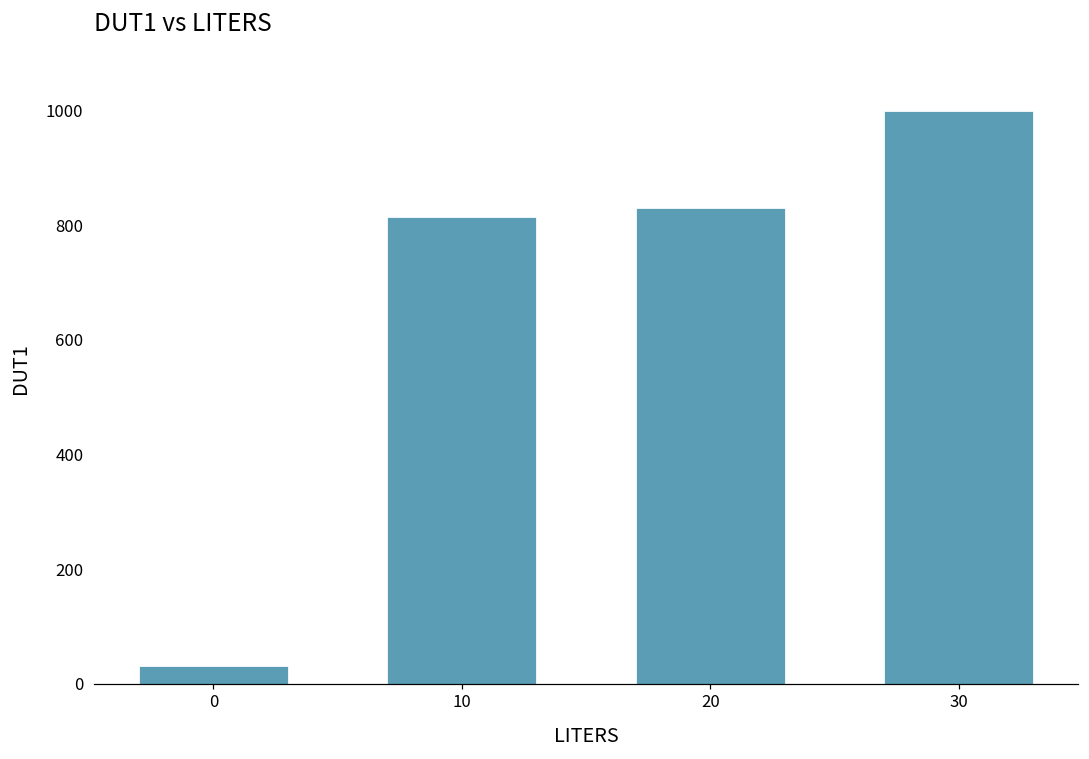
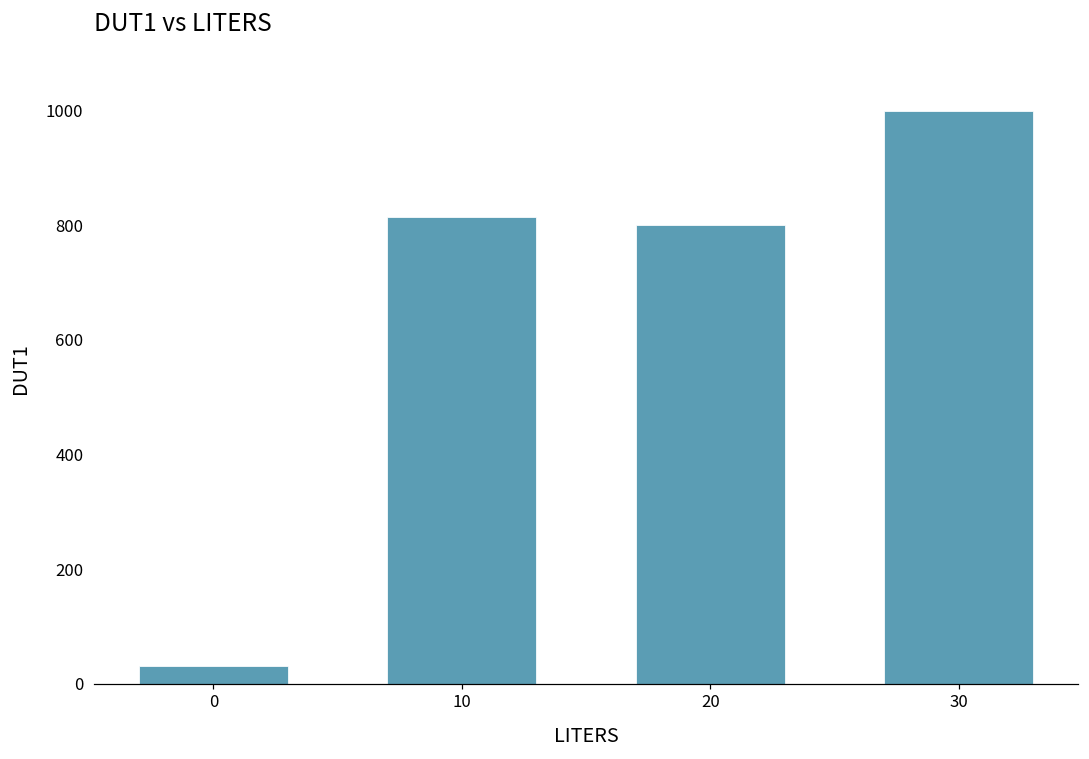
  {
    "0": 30,
    "10": 820,
-   "20": 830,
+   "20": 800,
    "30": 1000
  }
